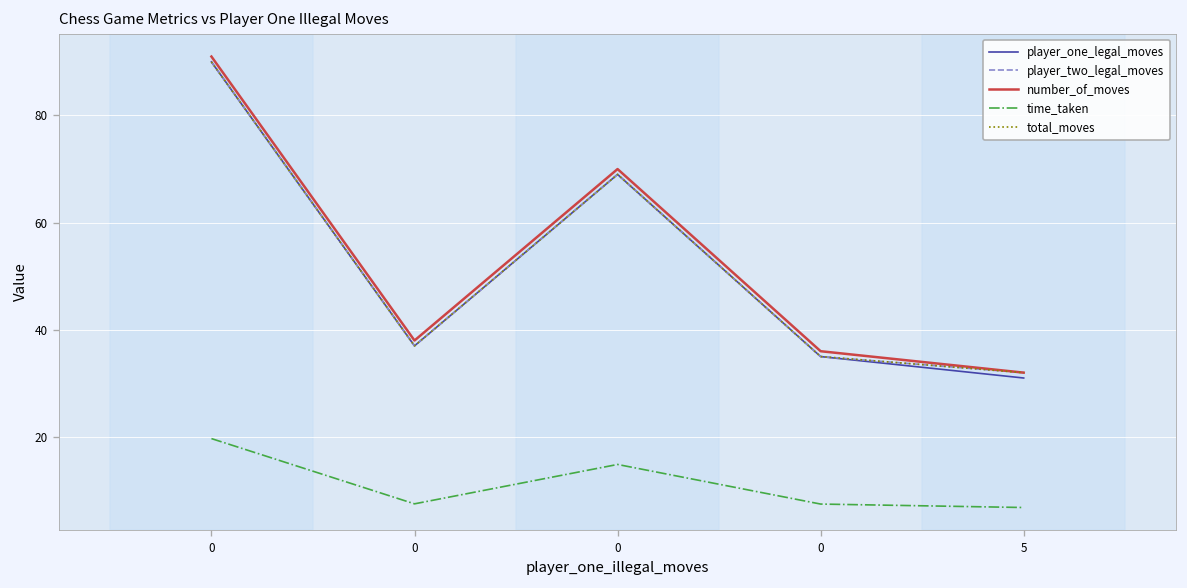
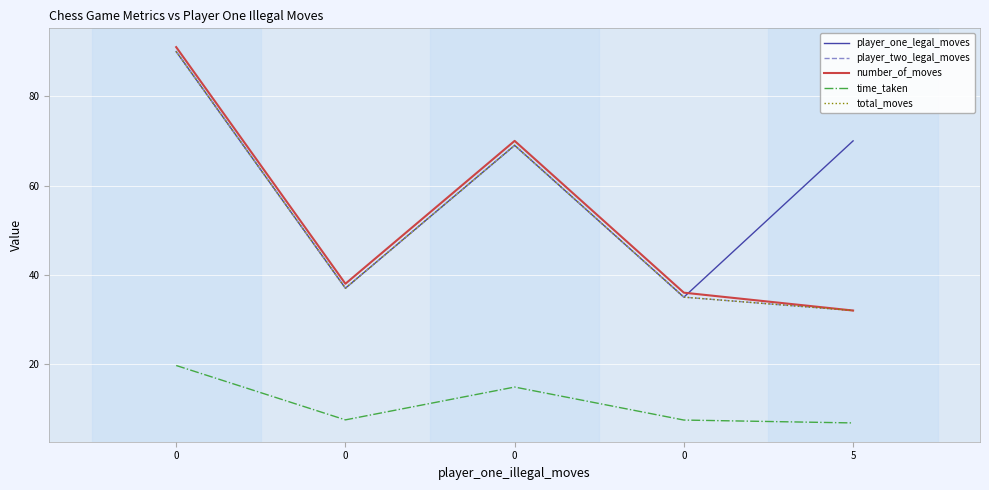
  {
    "player_one_legal_moves": {
-     "5": 31
+     "5": 70
    },
    "time_taken": {
      "5": 7
    }
  }
